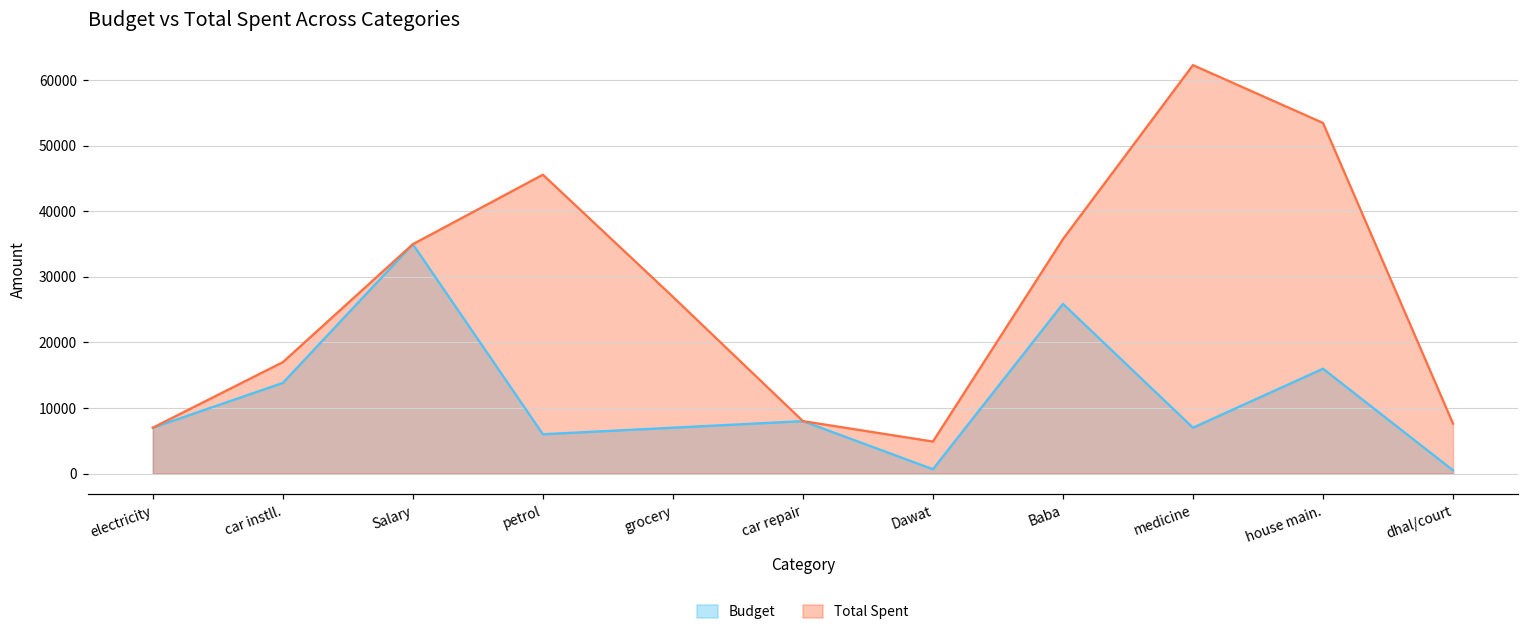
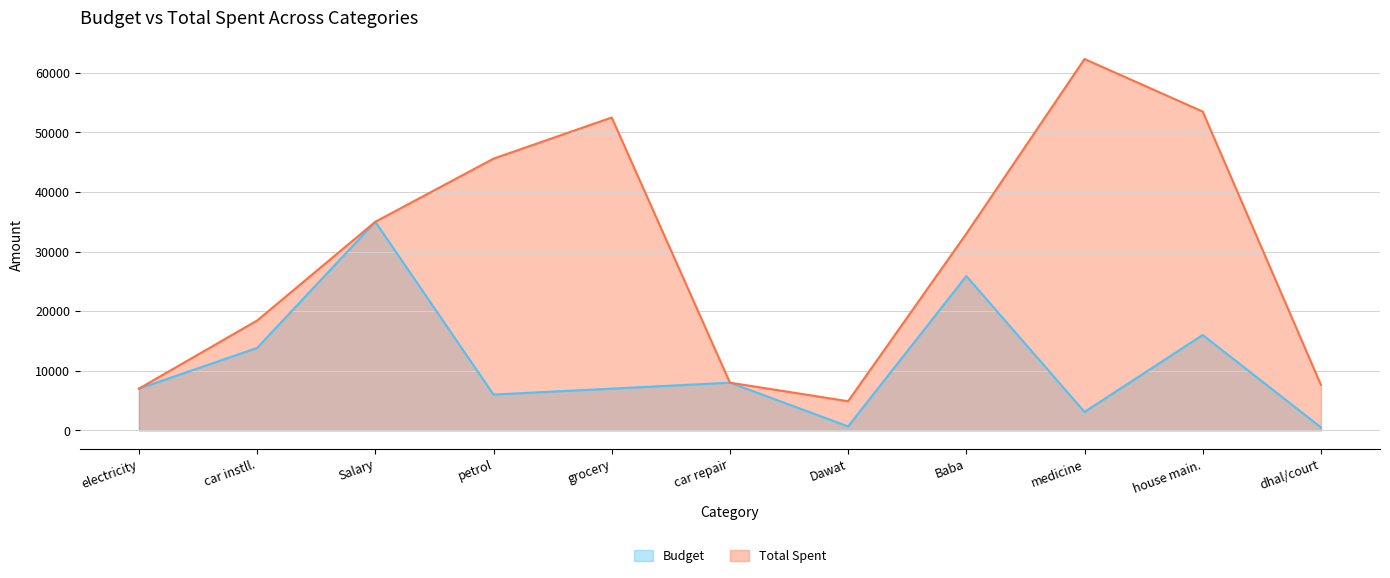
  {
    "Budget": {
      "car instll.": 14000,
      "petrol": 6000,
      "grocery": 7000,
      "Dawat": 1000,
      "Baba": 26000,
-     "medicine": 7000,
+     "medicine": 3000,
      "house main.": 16000,
      "dhal/court": 1000
    },
    "Total Spent": {
-     "car instll.": 17000,
+     "car instll.": 18000,
      "petrol": 46000,
-     "grocery": 27000,
+     "grocery": 53000,
      "Dawat": 5000,
-     "Baba": 36000,
+     "Baba": 33000,
      "medicine": 62000,
      "house main.": 54000,
      "dhal/court": 8000
    }
  }
